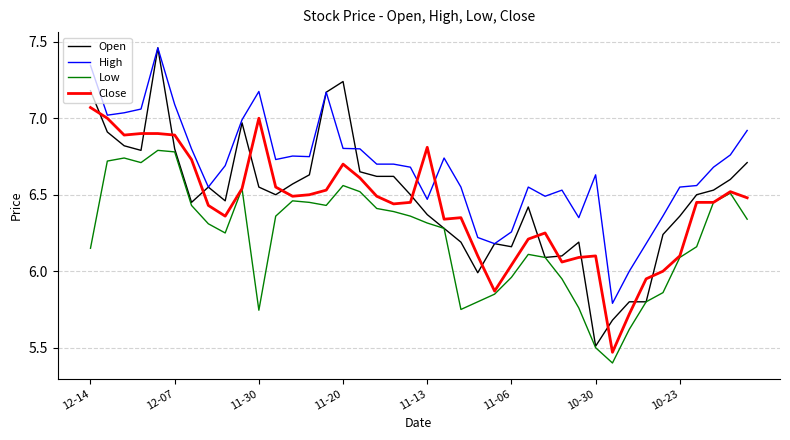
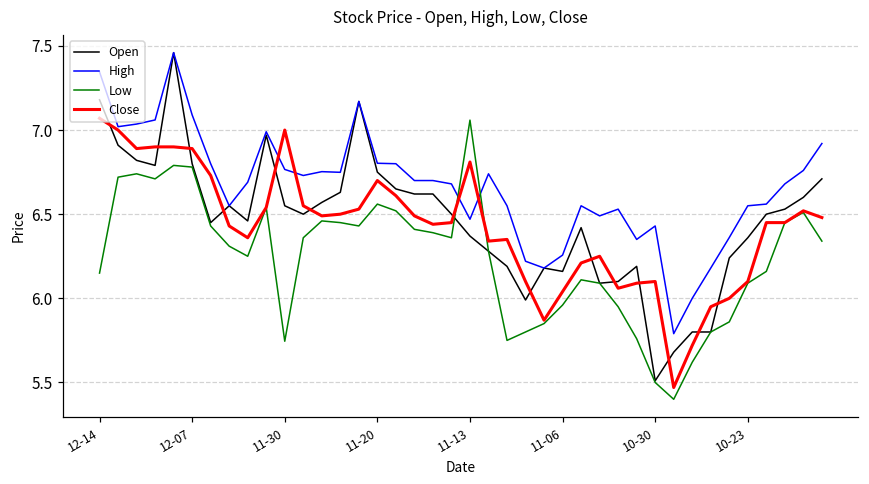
  {
    "Open": {
      "12-07": 6.80,
      "11-30": 6.55,
-     "11-20": 7.24,
+     "11-20": 6.75,
      "11-13": 6.37,
      "11-06": 6.16,
      "10-23": 6.36
    },
    "High": {
      "12-07": 7.09,
-     "11-30": 7.18,
+     "11-30": 6.77,
      "11-20": 6.80,
      "11-13": 6.47,
      "11-06": 6.26,
-     "10-30": 6.63,
+     "10-30": 6.43,
      "10-23": 6.55
    },
    "Low": {
      "12-14": 6.15,
      "12-07": 6.78,
      "11-30": 5.75,
      "11-20": 6.56,
-     "11-13": 6.32,
+     "11-13": 7.06,
      "11-06": 5.96
    },
    "Close": {
      "12-14": 7.07,
      "12-07": 6.89,
      "11-30": 7.00,
      "11-20": 6.70,
      "11-13": 6.81,
      "11-06": 6.04,
      "10-30": 6.10
    }
  }
